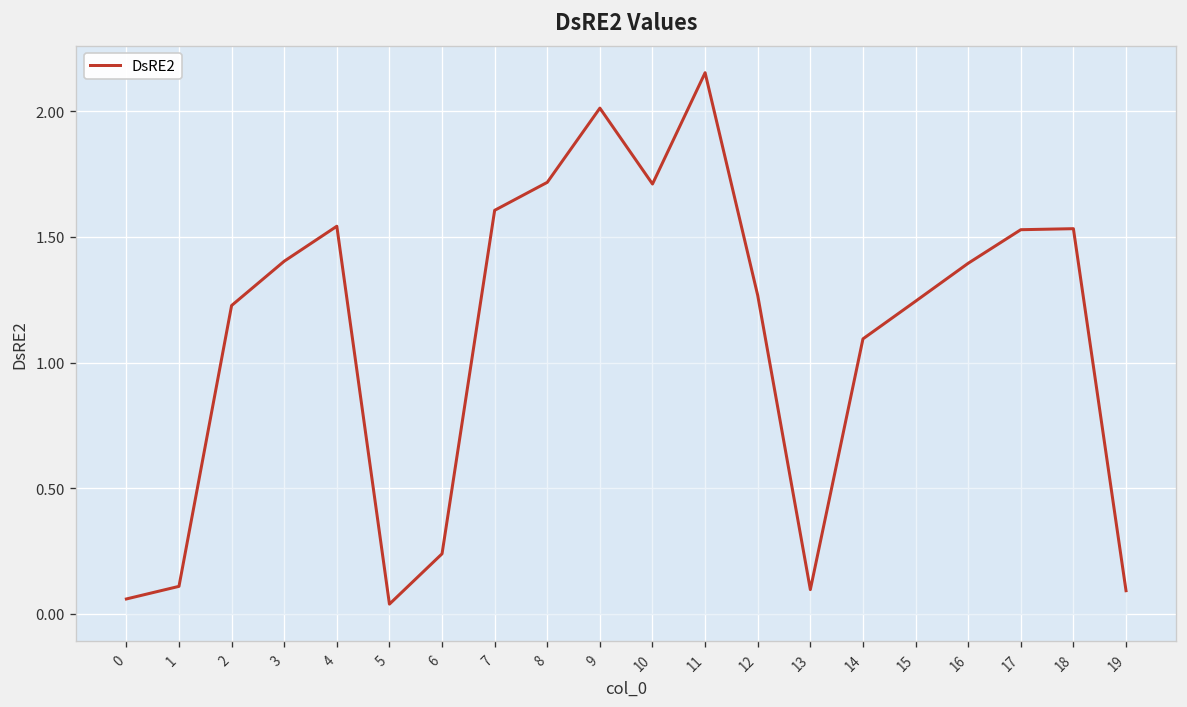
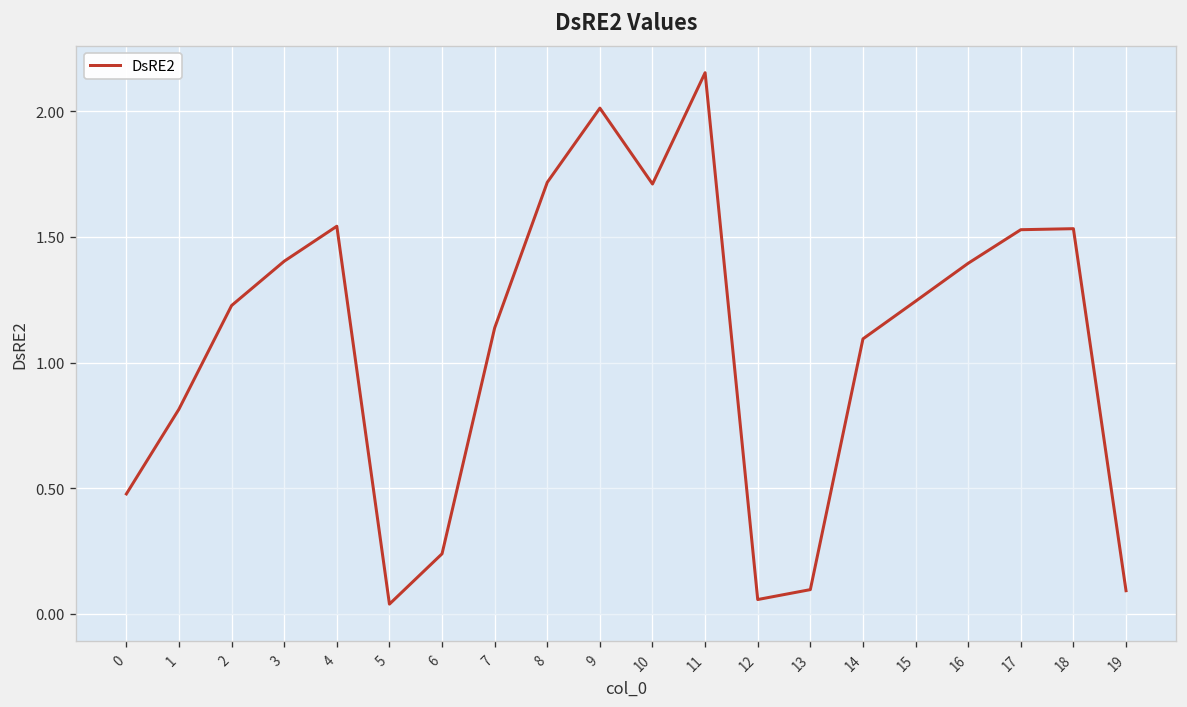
  {
-   "0": 0.06,
-   "1": 0.11,
+   "0": 0.48,
+   "1": 0.81,
    "2": 1.23,
    "3": 1.40,
    "4": 1.54,
    "5": 0.04,
    "6": 0.24,
-   "7": 1.61,
+   "7": 1.14,
    "8": 1.72,
    "9": 2.01,
    "10": 1.71,
    "11": 2.15,
-   "12": 1.27,
+   "12": 0.06,
    "13": 0.10,
    "14": 1.09,
    "15": 1.24,
    "16": 1.39,
    "17": 1.53,
    "18": 1.53,
    "19": 0.09
  }
